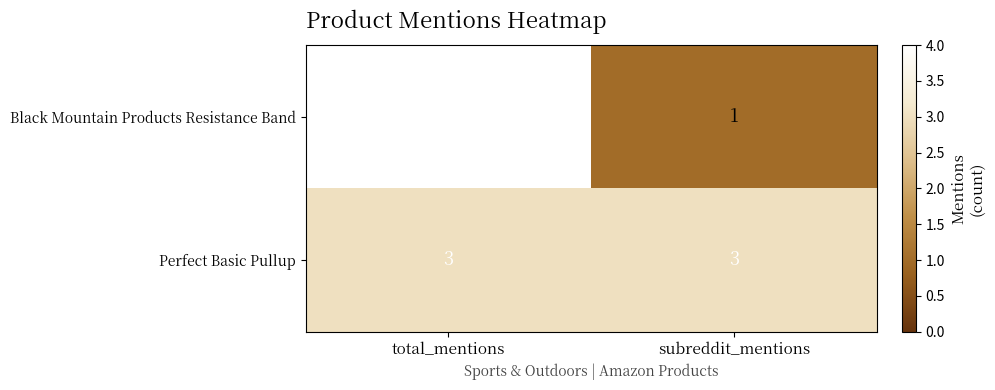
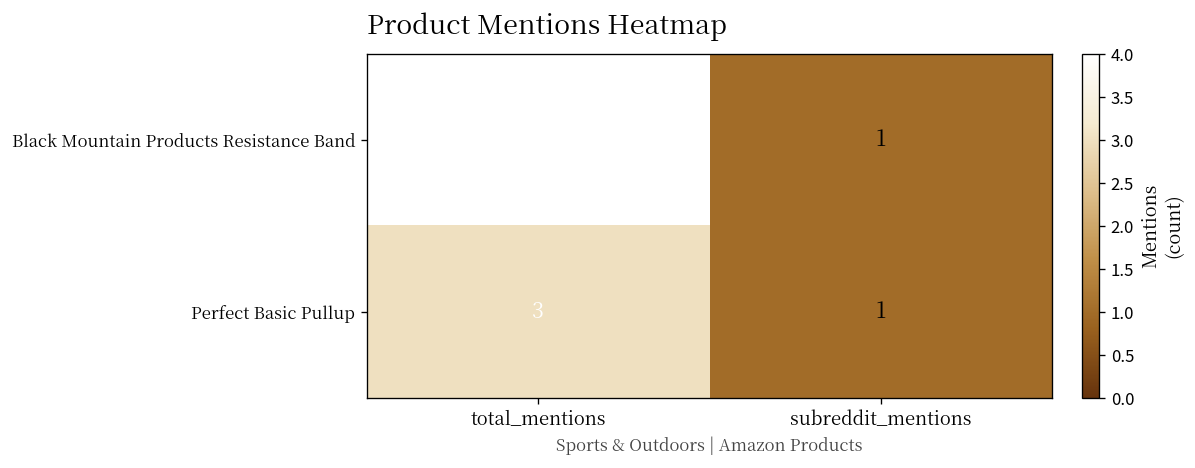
  {
    "Black Mountain Products Resistance Band": {
      "subreddit_mentions": 1
    },
    "Perfect Basic Pullup": {
      "total_mentions": 3,
-     "subreddit_mentions": 3
+     "subreddit_mentions": 1
    }
  }
